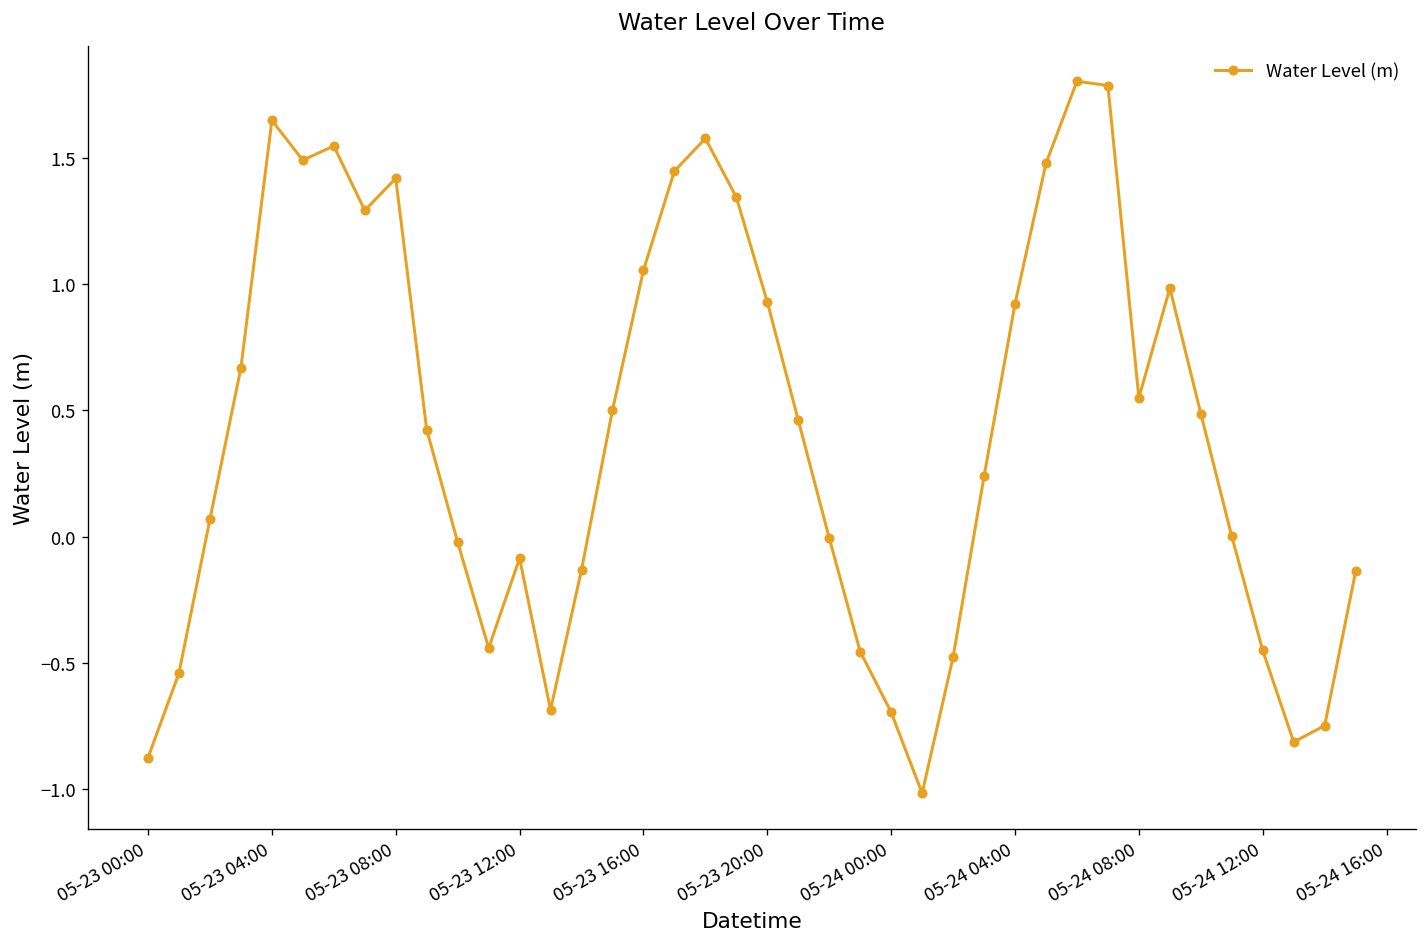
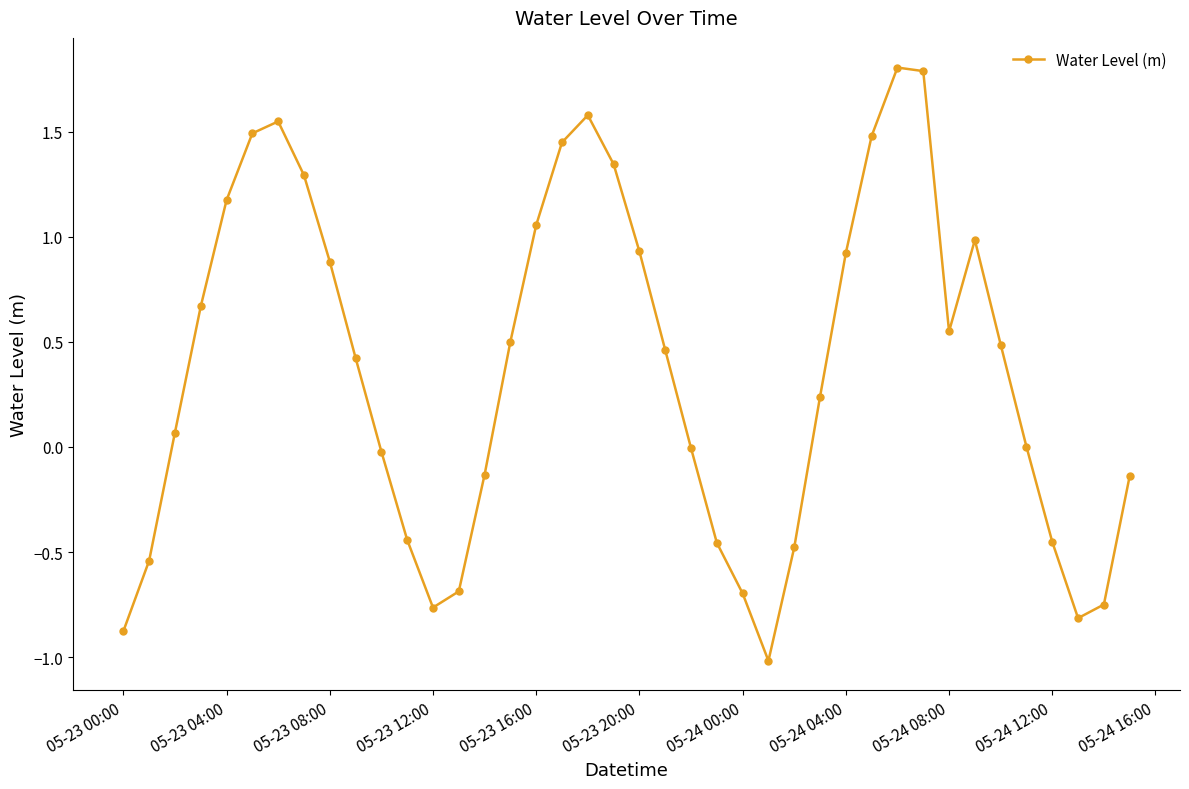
  {
    "05-23 00:00": -0.88,
-   "05-23 04:00": 1.65,
-   "05-23 08:00": 1.42,
-   "05-23 12:00": -0.09,
+   "05-23 04:00": 1.17,
+   "05-23 08:00": 0.88,
+   "05-23 12:00": -0.76,
    "05-23 16:00": 1.06,
    "05-23 20:00": 0.93,
    "05-24 00:00": -0.70,
    "05-24 04:00": 0.92,
    "05-24 08:00": 0.55,
    "05-24 12:00": -0.45
  }
